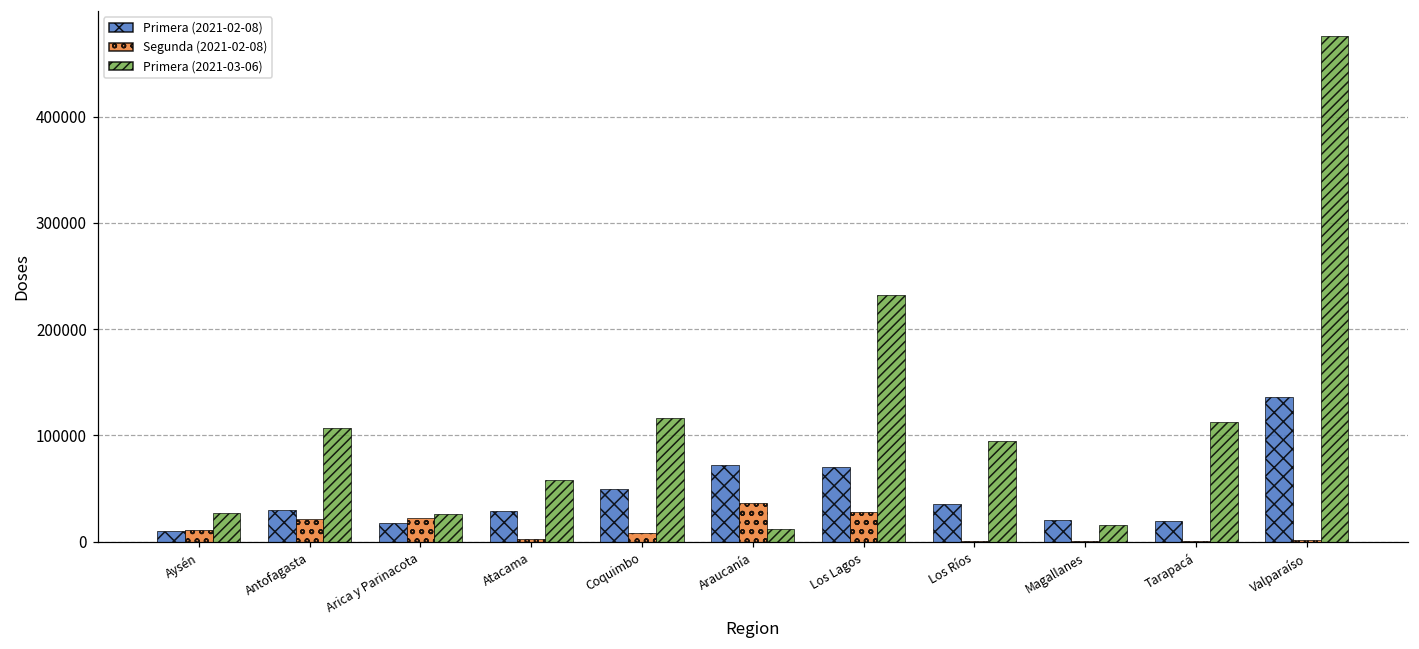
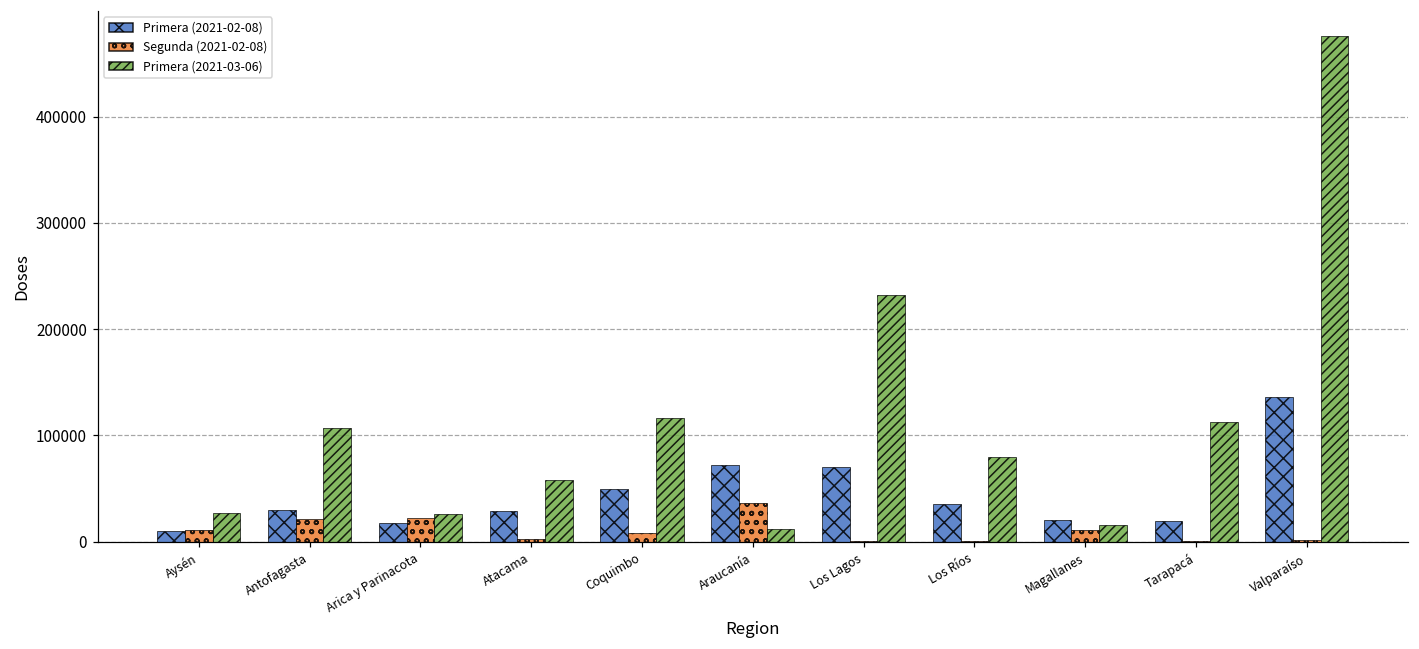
  {
    "Primera (2021-02-08)": {
      "Aysén": 10000,
      "Antofagasta": 30000,
      "Arica y Parinacota": 20000,
      "Atacama": 30000,
      "Coquimbo": 50000,
      "Araucanía": 70000,
      "Los Lagos": 70000,
      "Los Ríos": 40000,
      "Magallanes": 20000,
      "Tarapacá": 20000,
      "Valparaíso": 140000
    },
    "Segunda (2021-02-08)": {
      "Aysén": 10000,
      "Antofagasta": 20000,
      "Arica y Parinacota": 20000,
      "Atacama": 0,
      "Coquimbo": 10000,
      "Araucanía": 40000,
-     "Los Lagos": 30000,
-     "Magallanes": 0
+     "Los Lagos": 0,
+     "Magallanes": 10000
    },
    "Primera (2021-03-06)": {
      "Aysén": 30000,
      "Antofagasta": 110000,
      "Arica y Parinacota": 30000,
      "Atacama": 60000,
      "Coquimbo": 120000,
      "Araucanía": 10000,
      "Los Lagos": 230000,
-     "Los Ríos": 90000,
+     "Los Ríos": 80000,
      "Magallanes": 20000,
      "Tarapacá": 110000,
      "Valparaíso": 480000
    }
  }
